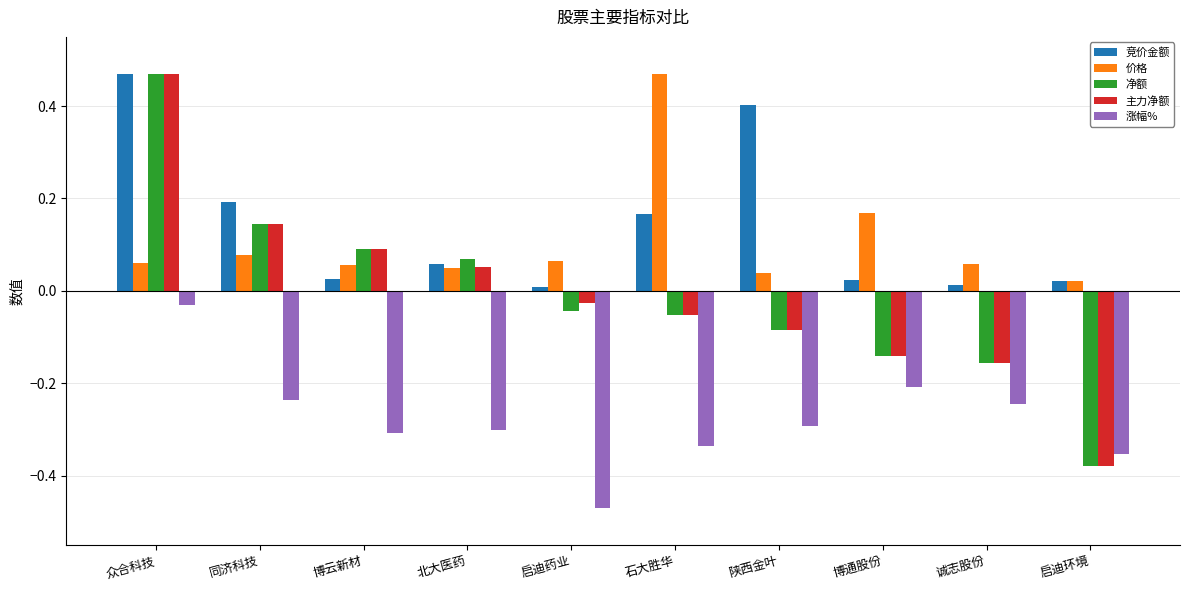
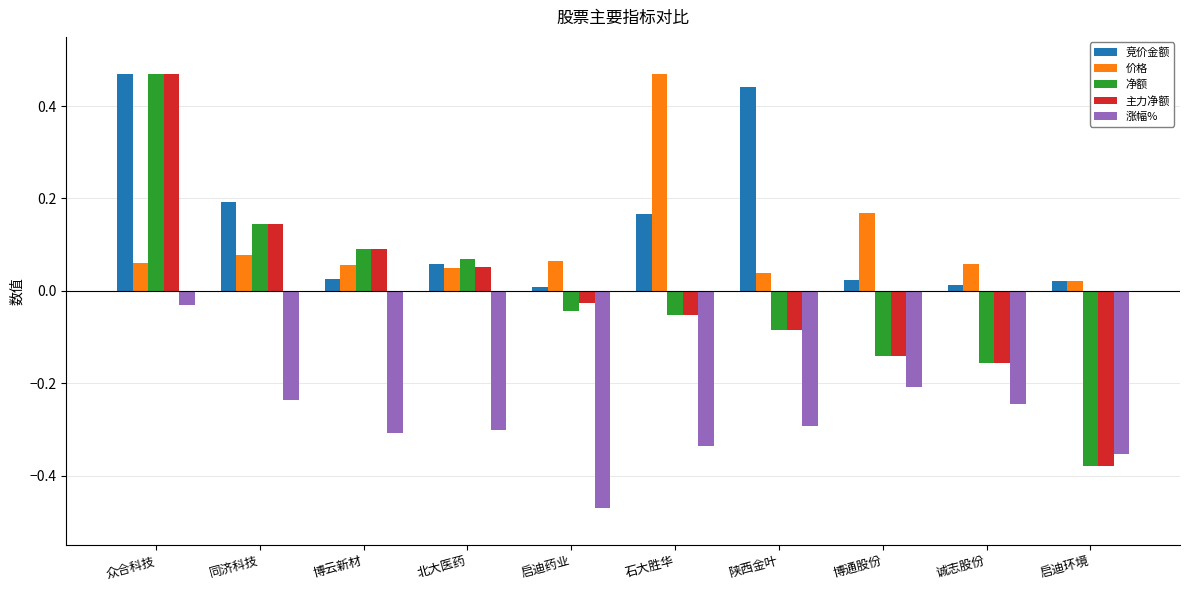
  {
    "竞价金额": {
      "众合科技": 0.47,
      "同济科技": 0.19,
      "博云新材": 0.03,
      "北大医药": 0.06,
      "启迪药业": 0.01,
      "石大胜华": 0.17,
-     "陕西金叶": 0.40,
+     "陕西金叶": 0.44,
      "博通股份": 0.02,
      "诚志股份": 0.01,
      "启迪环境": 0.02
    },
    "价格": {
      "众合科技": 0.06,
      "同济科技": 0.08,
      "博云新材": 0.06,
      "北大医药": 0.05,
      "启迪药业": 0.06,
      "石大胜华": 0.47,
      "陕西金叶": 0.04,
      "博通股份": 0.17,
      "诚志股份": 0.06,
      "启迪环境": 0.02
    },
    "净额": {
      "众合科技": 0.47,
      "同济科技": 0.14,
      "博云新材": 0.09,
      "北大医药": 0.07,
      "启迪药业": -0.04,
      "石大胜华": -0.05,
      "陕西金叶": -0.08,
      "博通股份": -0.14,
      "诚志股份": -0.16,
      "启迪环境": -0.38
    },
    "主力净额": {
      "众合科技": 0.47,
      "同济科技": 0.14,
      "博云新材": 0.09,
      "北大医药": 0.05,
      "启迪药业": -0.03,
      "石大胜华": -0.05,
      "陕西金叶": -0.08,
      "博通股份": -0.14,
      "诚志股份": -0.16,
      "启迪环境": -0.38
    },
    "涨幅%": {
      "众合科技": -0.03,
      "同济科技": -0.24,
      "博云新材": -0.31,
      "北大医药": -0.30,
      "启迪药业": -0.47,
      "石大胜华": -0.34,
      "陕西金叶": -0.29,
      "博通股份": -0.21,
      "诚志股份": -0.24,
      "启迪环境": -0.35
    }
  }
